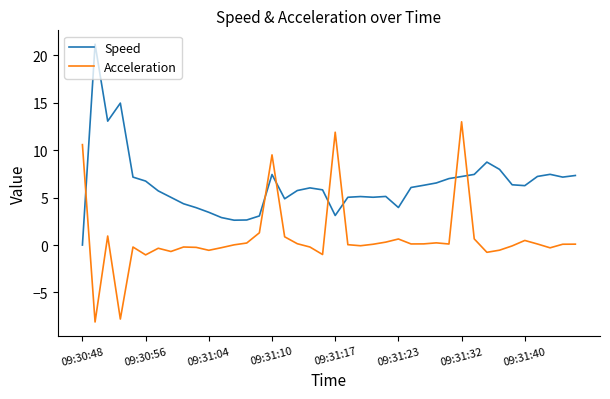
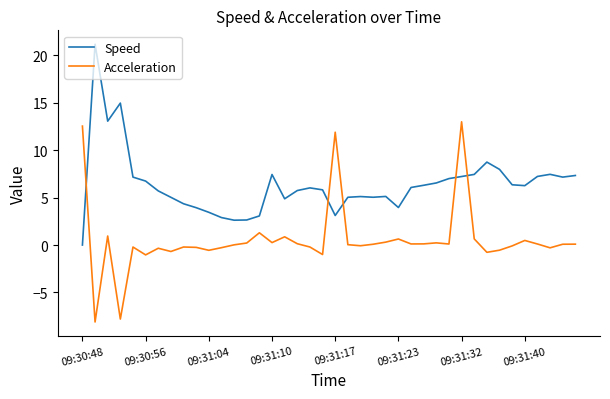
  {
    "Speed": {
      "09:30:48": 0,
      "09:30:56": 7,
      "09:31:04": 3,
      "09:31:10": 7,
      "09:31:17": 3,
      "09:31:23": 4,
      "09:31:32": 7,
      "09:31:40": 6
    },
    "Acceleration": {
-     "09:30:48": 11,
+     "09:30:48": 13,
      "09:30:56": -1,
      "09:31:04": -1,
-     "09:31:10": 10,
+     "09:31:10": 0,
      "09:31:17": 12,
      "09:31:23": 1,
      "09:31:32": 13,
      "09:31:40": 0
    }
  }
